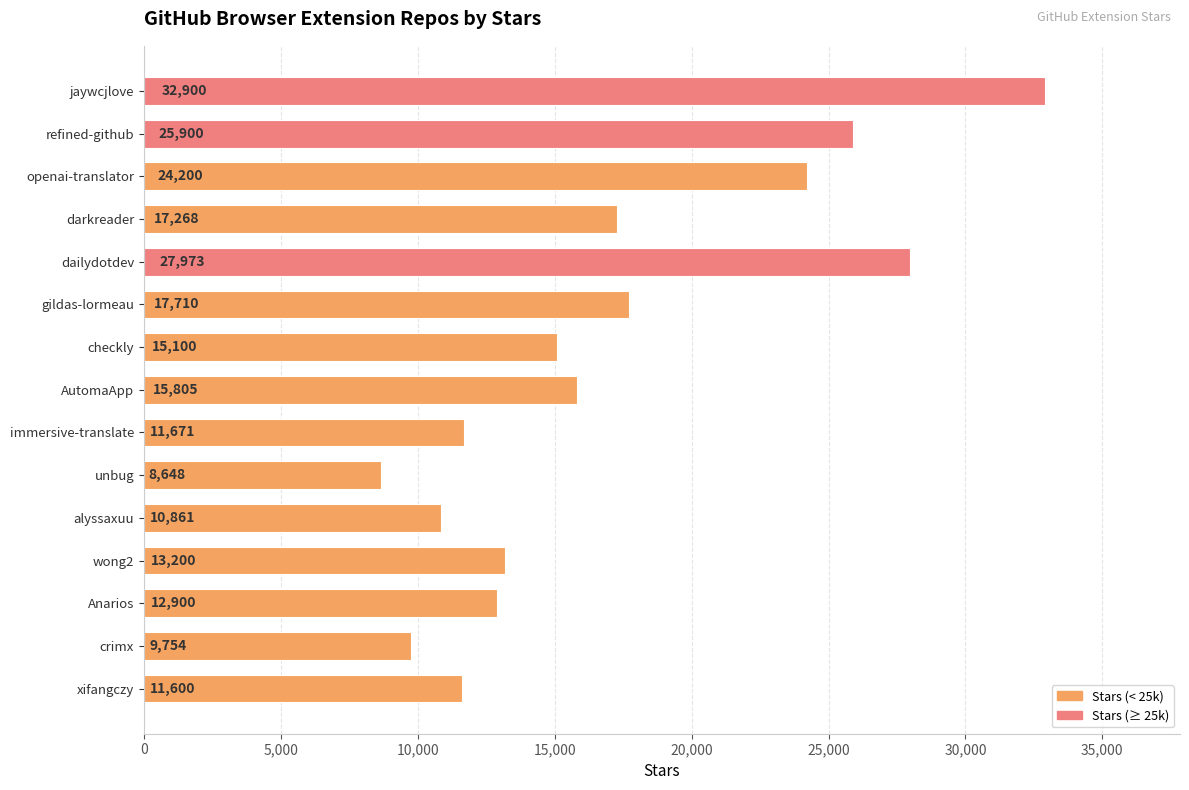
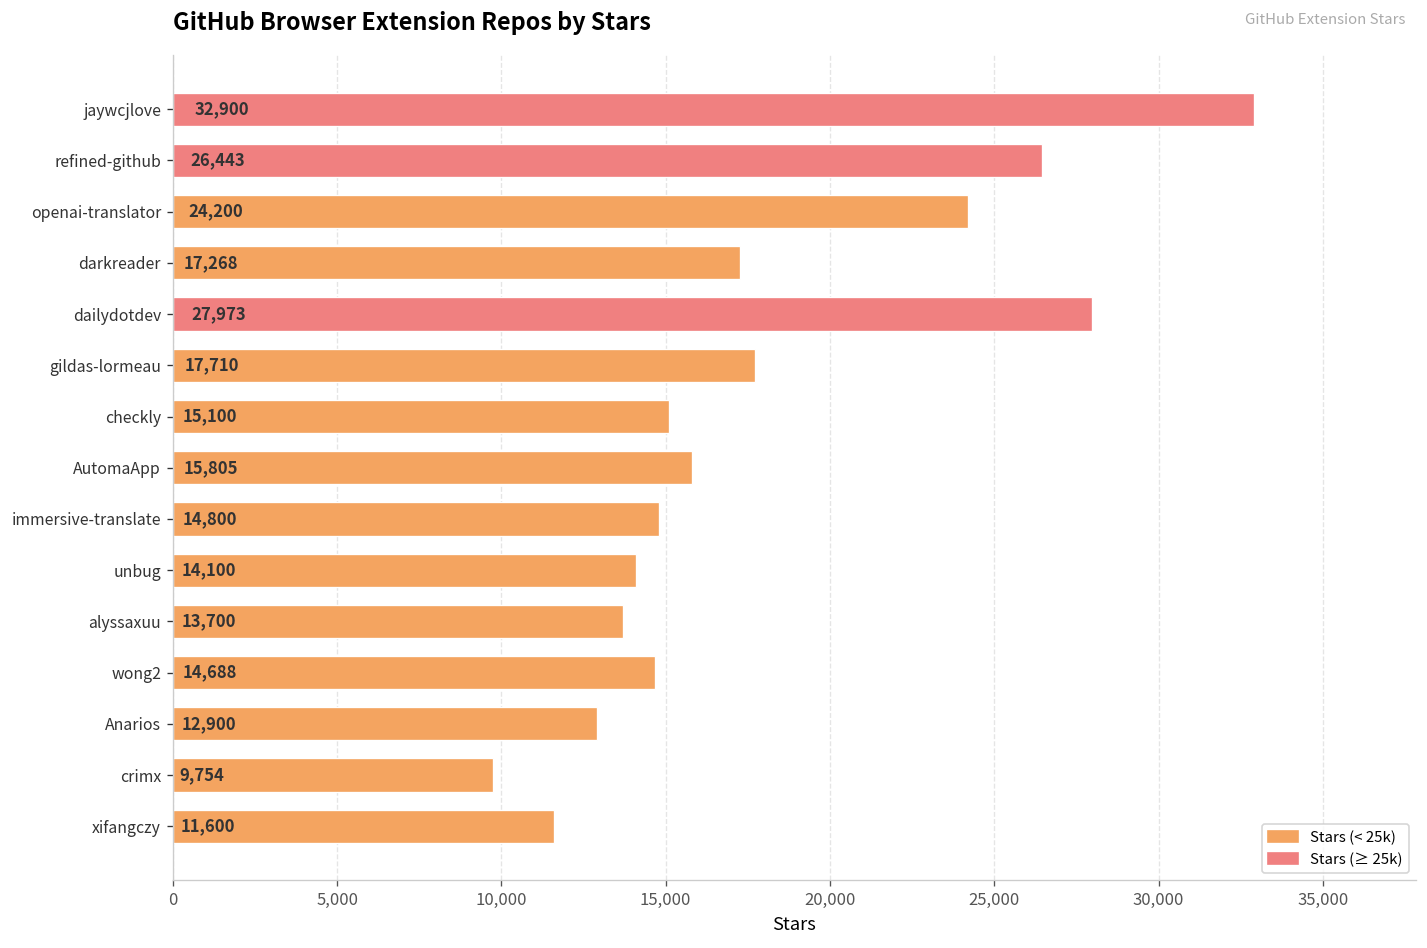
  {
    "jaywcjlove": "32,900",
-   "refined-github": "25,900",
+   "refined-github": "26,443",
    "openai-translator": "24,200",
    "darkreader": "17,268",
    "dailydotdev": "27,973",
    "gildas-lormeau": "17,710",
    "checkly": "15,100",
    "AutomaApp": "15,805",
-   "immersive-translate": "11,671",
-   "unbug": "8,648",
-   "alyssaxuu": "10,861",
-   "wong2": "13,200",
+   "immersive-translate": "14,800",
+   "unbug": "14,100",
+   "alyssaxuu": "13,700",
+   "wong2": "14,688",
    "Anarios": "12,900",
    "crimx": "9,754",
    "xifangczy": "11,600"
  }
